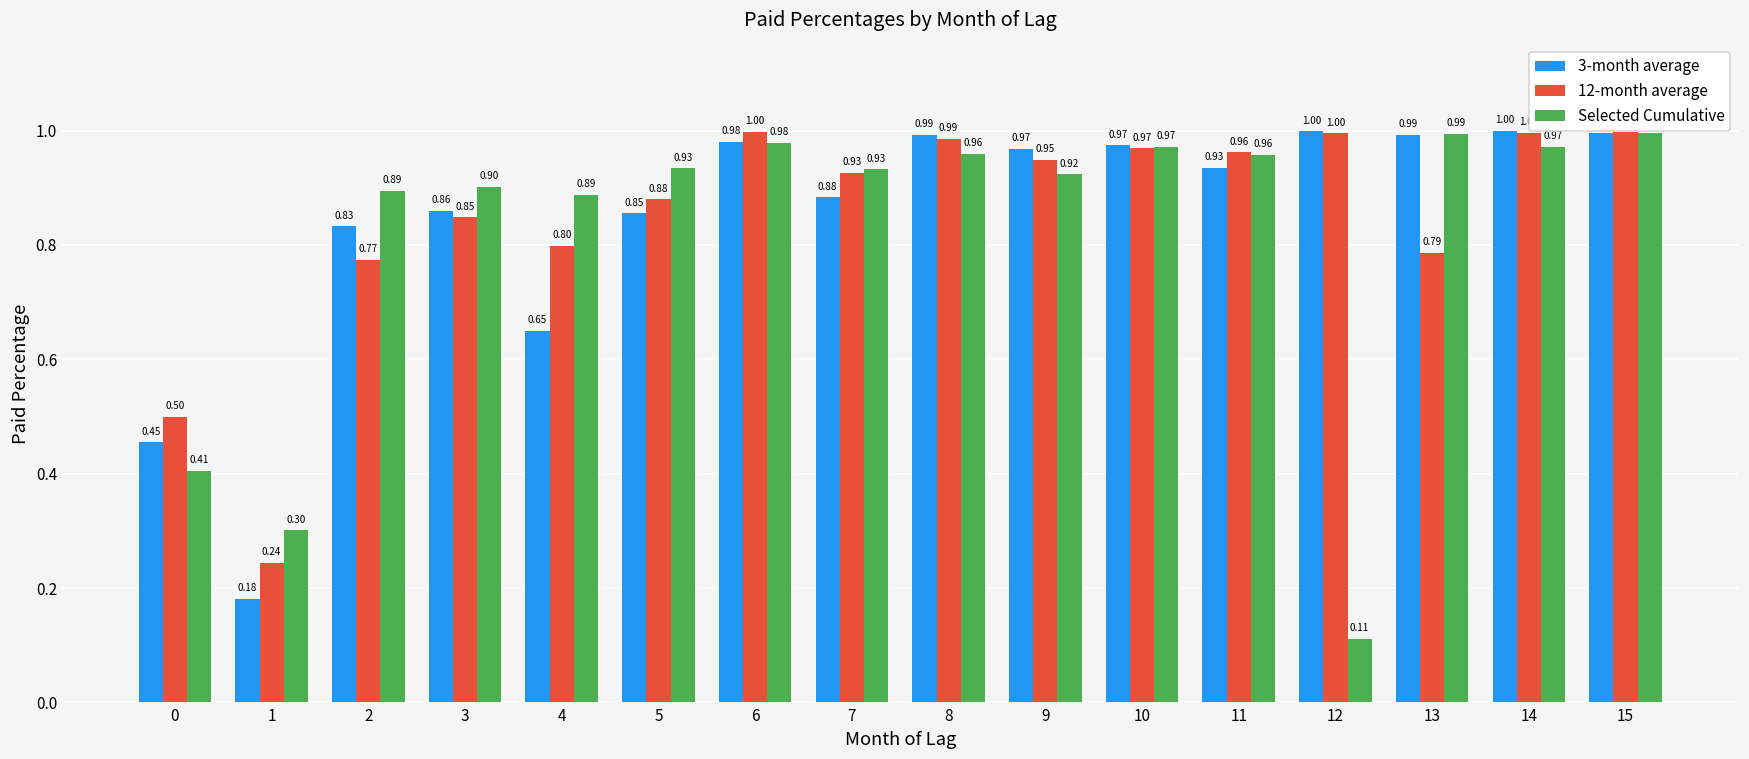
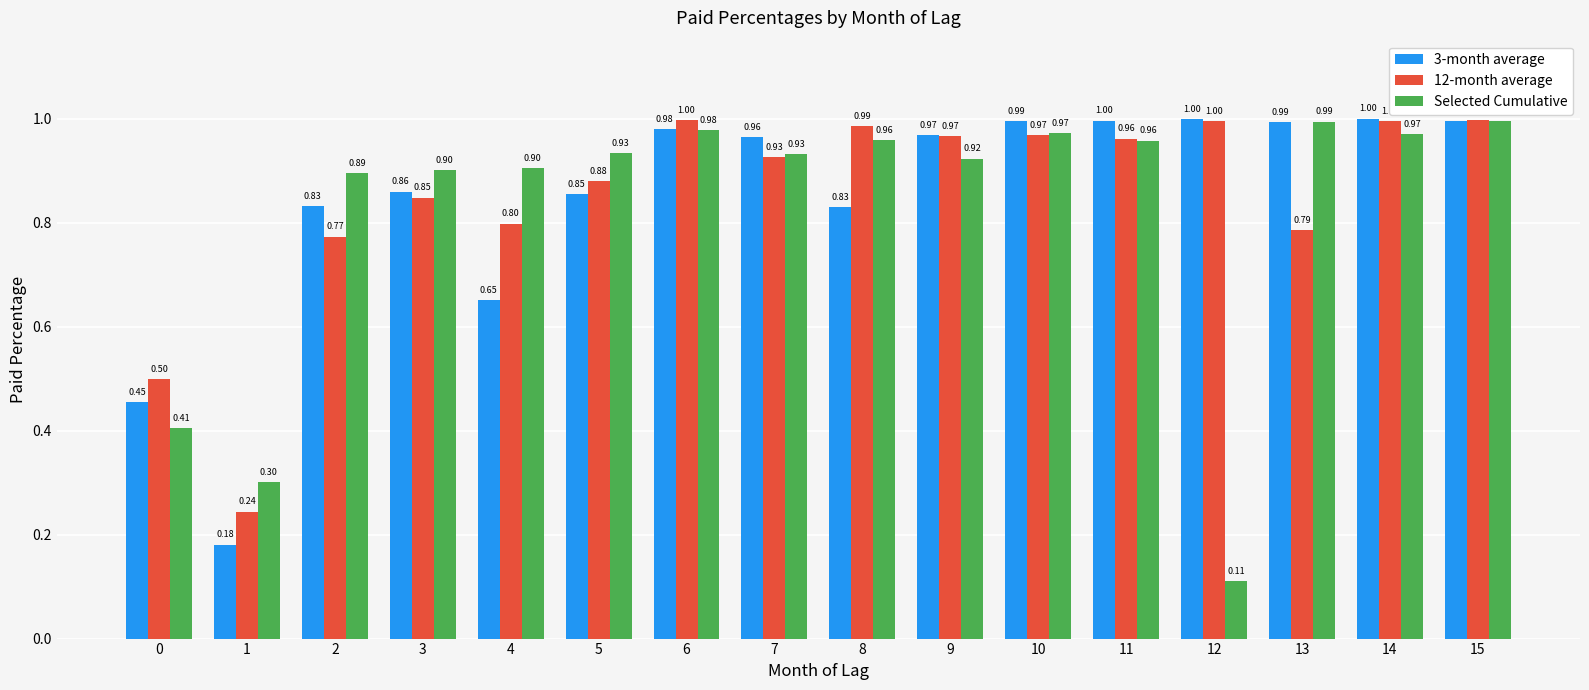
  {
    "3-month average": {
      "0": 0.45,
      "1": 0.18,
      "2": 0.83,
      "3": 0.86,
      "4": 0.65,
      "5": 0.85,
      "6": 0.98,
-     "7": 0.88,
-     "8": 0.99,
+     "7": 0.96,
+     "8": 0.83,
      "9": 0.97,
-     "10": 0.97,
-     "11": 0.93,
+     "10": 0.99,
+     "11": 1.00,
      "12": 1.00,
      "13": 0.99,
      "14": 1.00
    },
    "12-month average": {
      "0": 0.50,
      "1": 0.24,
      "2": 0.77,
      "3": 0.85,
      "4": 0.80,
      "5": 0.88,
      "6": 1.00,
      "7": 0.93,
      "8": 0.99,
-     "9": 0.95,
+     "9": 0.97,
      "10": 0.97,
      "11": 0.96,
      "12": 1.00,
      "13": 0.79
    },
    "Selected Cumulative": {
      "0": 0.41,
      "1": 0.30,
      "2": 0.89,
      "3": 0.90,
-     "4": 0.89,
+     "4": 0.90,
      "5": 0.93,
      "6": 0.98,
      "7": 0.93,
      "8": 0.96,
      "9": 0.92,
      "10": 0.97,
      "11": 0.96,
      "12": 0.11,
      "13": 0.99,
      "14": 0.97
    }
  }
